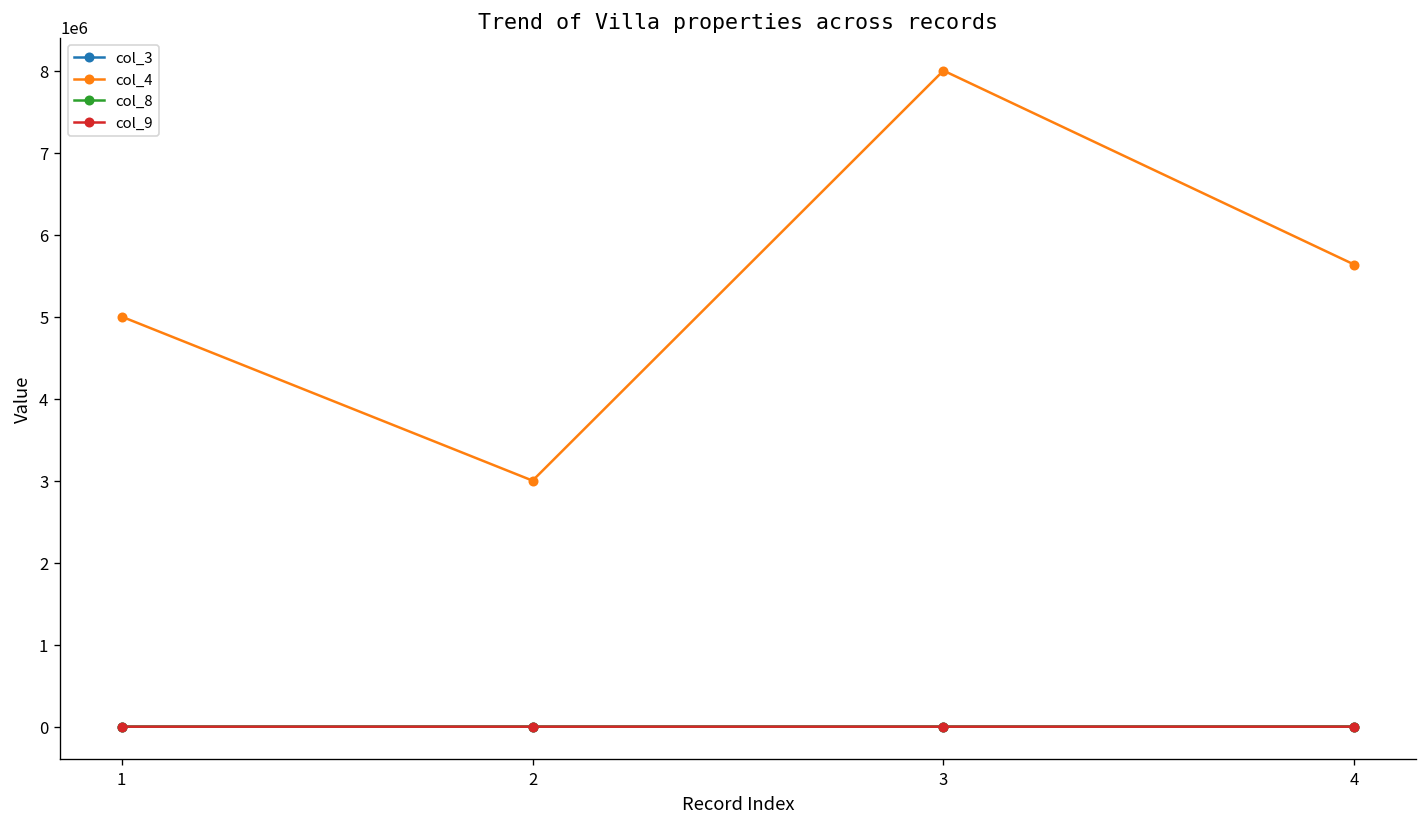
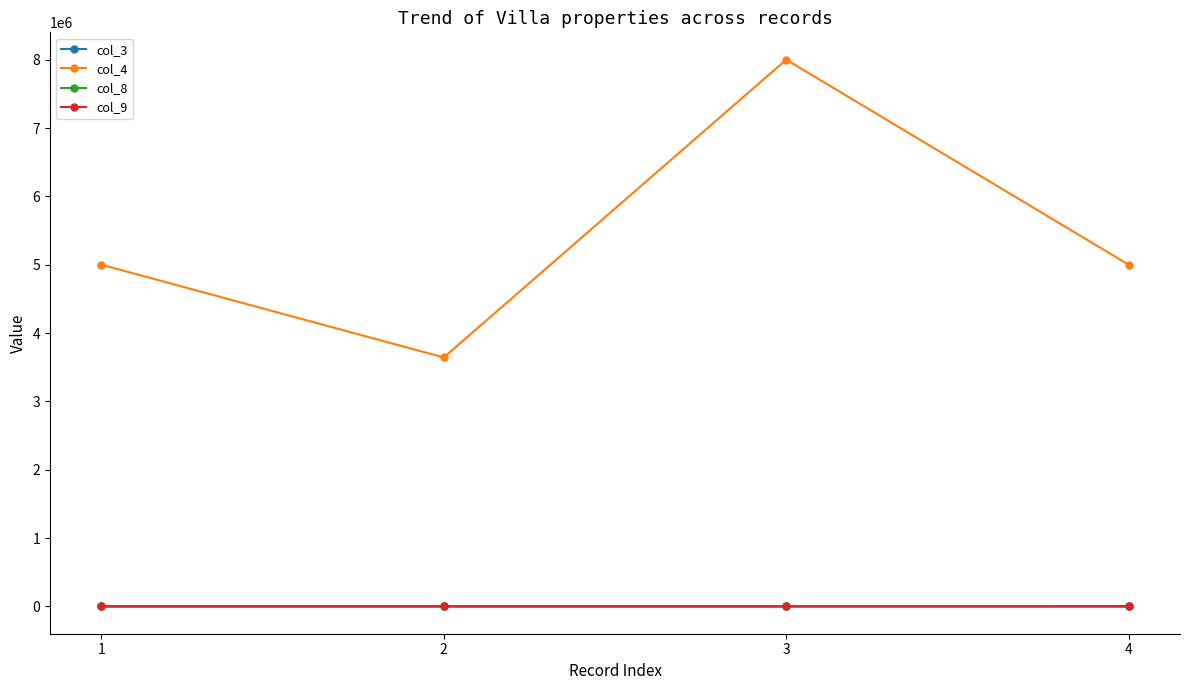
  {
    "col_9": {
      "1": 0,
      "2": 0,
      "3": 0,
      "4": 0
    },
    "col_4": {
      "1": 5000000,
-     "2": 3000000,
+     "2": 3600000,
      "3": 8000000,
-     "4": 5600000
+     "4": 5000000
    }
  }
